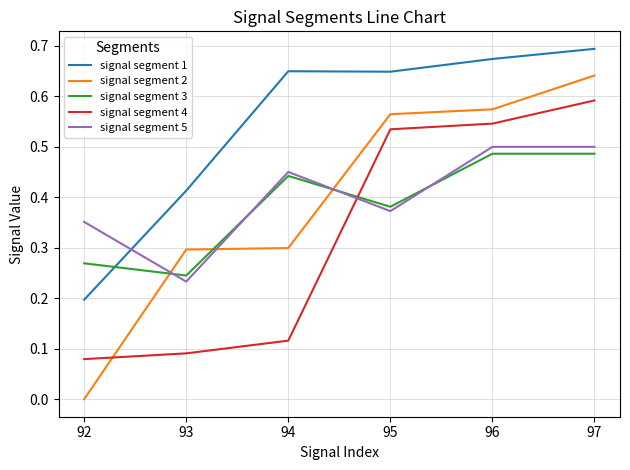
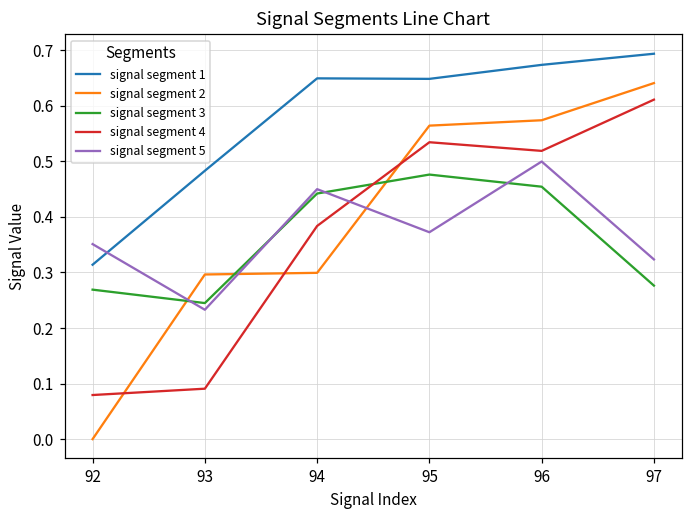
  {
    "signal segment 1": {
-     "92": 0.20,
-     "93": 0.41,
+     "92": 0.31,
+     "93": 0.48,
      "94": 0.65,
      "95": 0.65,
      "96": 0.67,
      "97": 0.69
    },
    "signal segment 2": {
      "92": 0.00,
      "93": 0.30,
      "94": 0.30,
      "95": 0.56,
      "96": 0.57,
      "97": 0.64
    },
    "signal segment 3": {
      "92": 0.27,
      "93": 0.24,
      "94": 0.44,
-     "95": 0.38,
-     "96": 0.49,
-     "97": 0.49
+     "95": 0.48,
+     "96": 0.45,
+     "97": 0.28
    },
    "signal segment 4": {
      "92": 0.08,
      "93": 0.09,
-     "94": 0.12,
+     "94": 0.38,
      "95": 0.53,
-     "96": 0.55,
-     "97": 0.59
+     "96": 0.52,
+     "97": 0.61
    },
    "signal segment 5": {
      "92": 0.35,
      "93": 0.23,
      "94": 0.45,
      "95": 0.37,
      "96": 0.50,
-     "97": 0.50
+     "97": 0.32
    }
  }
